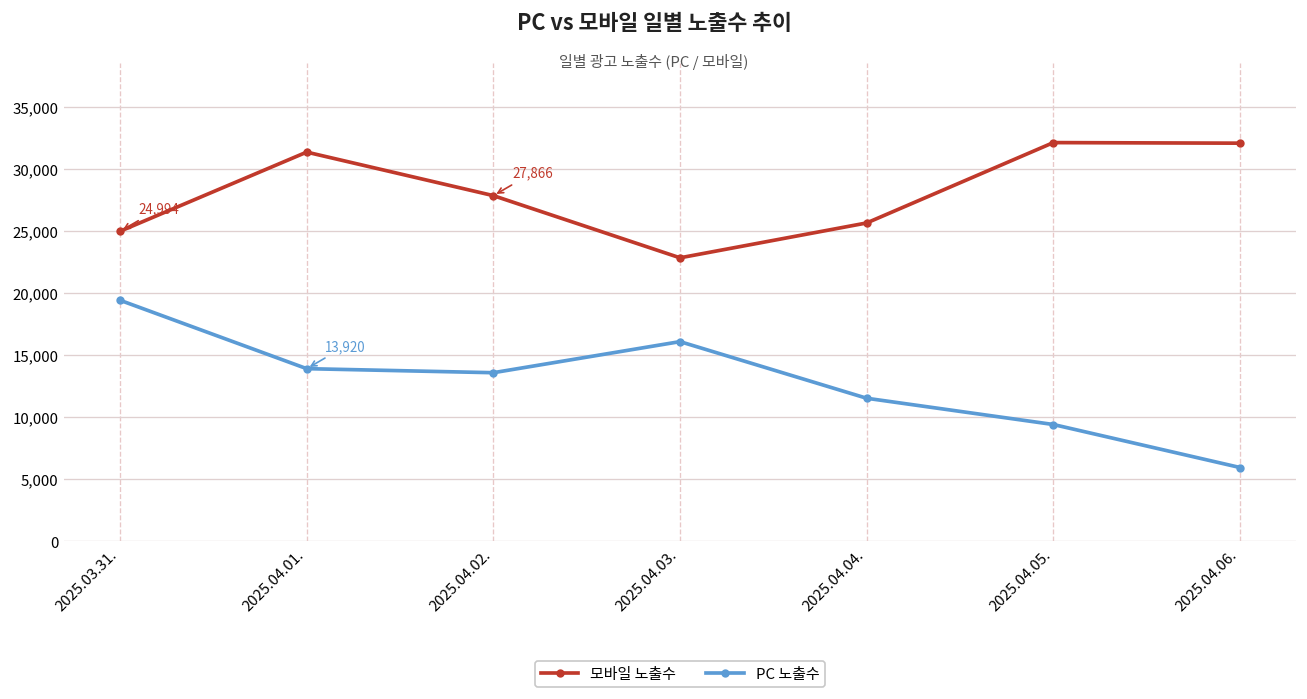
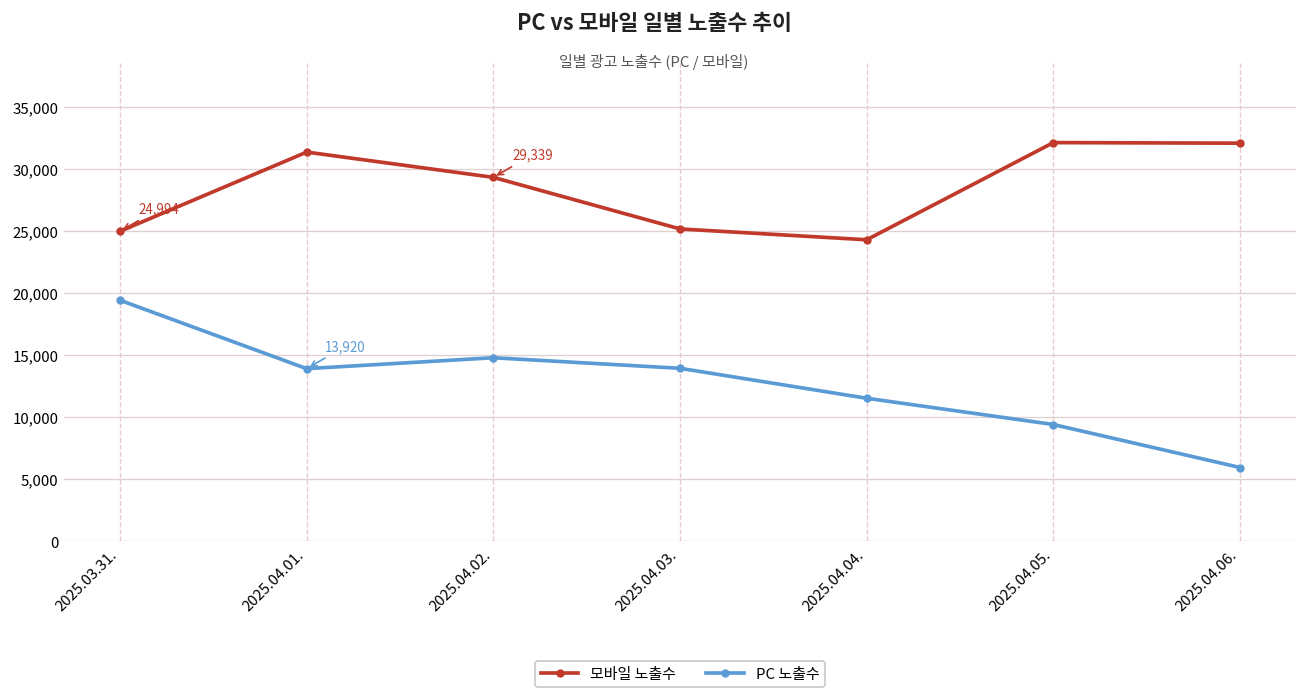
  {
    "모바일 노출수": {
      "2025.03.31.": "24,994",
-     "2025.04.02.": "27,866",
-     "2025.04.03.": "22,900",
-     "2025.04.04.": "25,700"
+     "2025.04.02.": "29,339",
+     "2025.04.03.": "25,200",
+     "2025.04.04.": "24,300"
    },
    "PC 노출수": {
      "2025.03.31.": "19,400",
-     "2025.04.02.": "13,600",
-     "2025.04.03.": "16,100",
+     "2025.04.02.": "14,800",
+     "2025.04.03.": "13,900",
      "2025.04.04.": "11,500",
      "2025.04.05.": "9,400",
      "2025.04.06.": "6,000"
    }
  }
